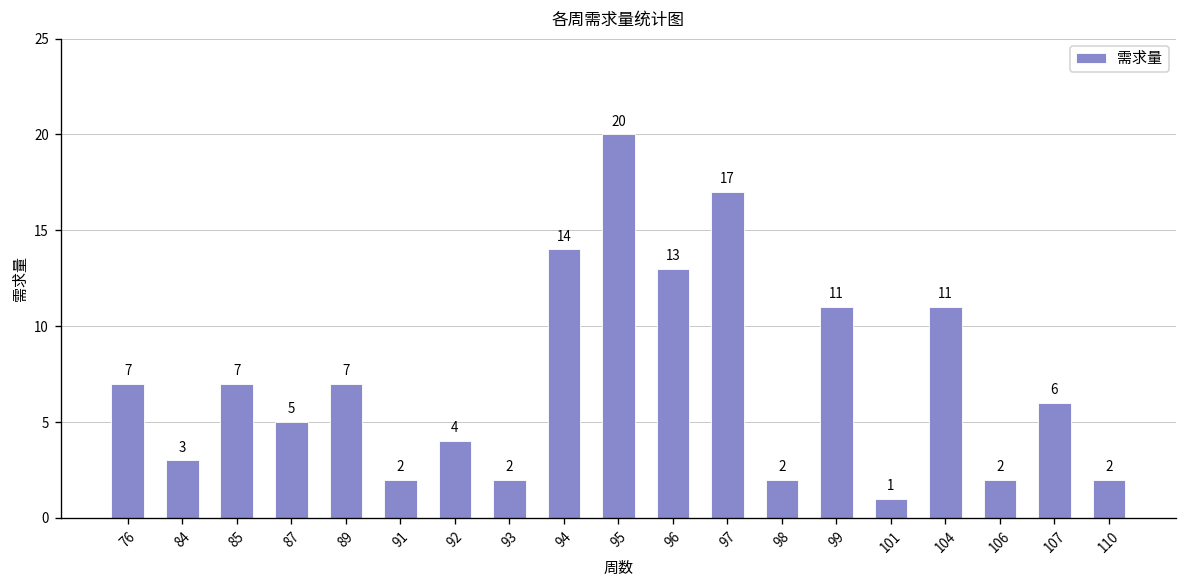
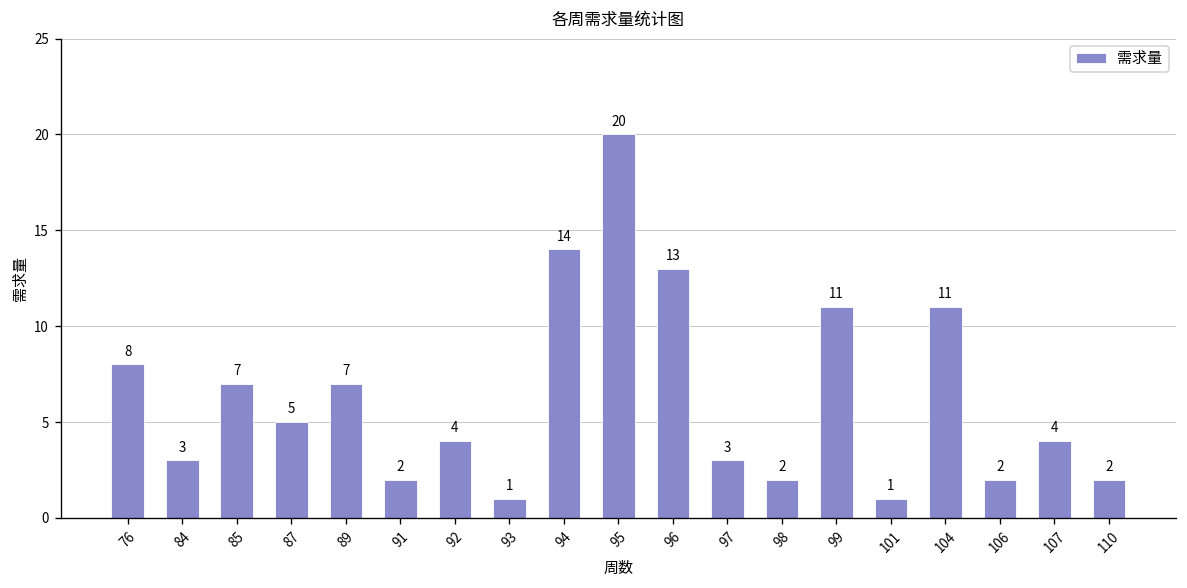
  {
-   "76": 7,
+   "76": 8,
    "84": 3,
    "85": 7,
    "87": 5,
    "89": 7,
    "91": 2,
    "92": 4,
-   "93": 2,
+   "93": 1,
    "94": 14,
    "95": 20,
    "96": 13,
-   "97": 17,
+   "97": 3,
    "98": 2,
    "99": 11,
    "101": 1,
    "104": 11,
    "106": 2,
-   "107": 6,
+   "107": 4,
    "110": 2
  }
